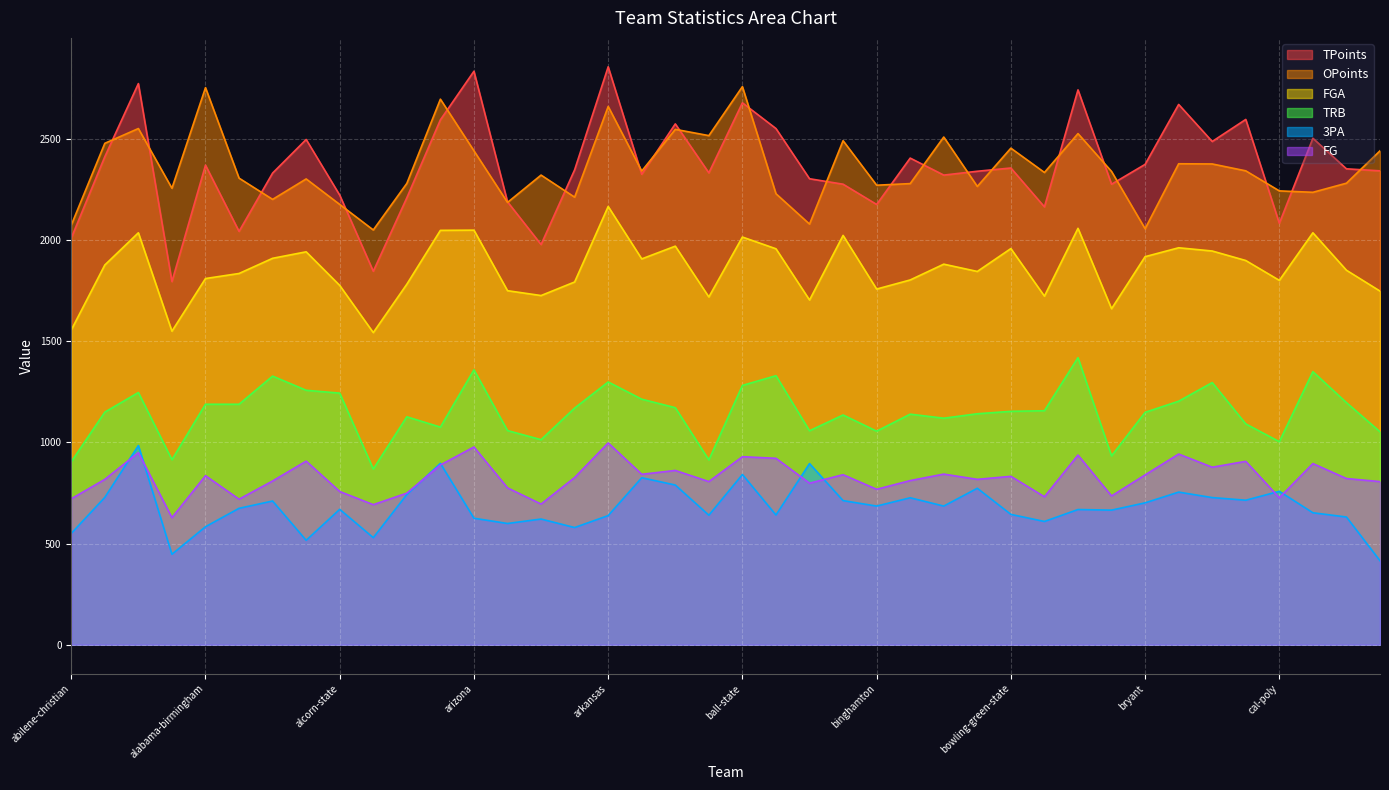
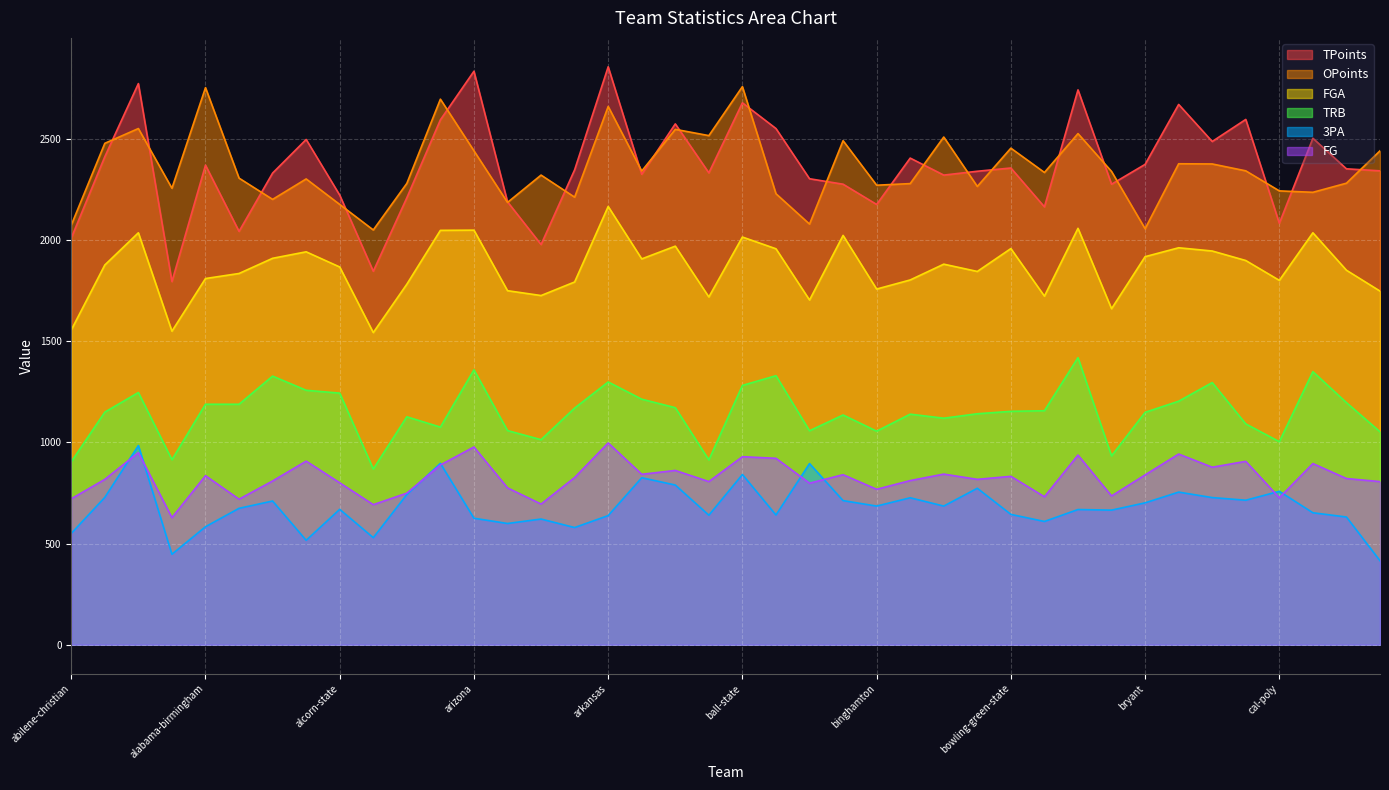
  {
    "TPoints": {
      "abilene-christian": 2010,
      "alabama-birmingham": 2370,
      "alcorn-state": 2220,
      "arizona": 2830,
      "arkansas": 2860,
      "ball-state": 2680,
      "binghamton": 2180,
      "bowling-green-state": 2360,
      "bryant": 2370,
      "cal-poly": 2080
    },
    "OPoints": {
      "abilene-christian": 2070,
      "alabama-birmingham": 2750,
      "alcorn-state": 2180,
      "arizona": 2440,
      "arkansas": 2660,
      "ball-state": 2760,
      "binghamton": 2270,
      "bowling-green-state": 2450,
      "bryant": 2060,
      "cal-poly": 2240
    },
    "FGA": {
      "abilene-christian": 1560,
      "alabama-birmingham": 1810,
-     "alcorn-state": 1780,
+     "alcorn-state": 1870,
      "arizona": 2050,
      "arkansas": 2170,
      "ball-state": 2010,
      "binghamton": 1760,
      "bowling-green-state": 1960,
      "bryant": 1920,
      "cal-poly": 1800
    },
    "TRB": {
      "abilene-christian": 900,
      "alabama-birmingham": 1190,
      "alcorn-state": 1240,
      "arizona": 1360,
      "arkansas": 1300,
      "ball-state": 1280,
      "binghamton": 1060,
      "bowling-green-state": 1150,
      "bryant": 1150,
      "cal-poly": 1000
    },
    "3PA": {
      "abilene-christian": 550,
      "alabama-birmingham": 580,
      "alcorn-state": 670,
      "arizona": 630,
      "arkansas": 640,
      "ball-state": 840,
      "binghamton": 690,
      "bowling-green-state": 640,
      "bryant": 700,
      "cal-poly": 760
    },
    "FG": {
      "abilene-christian": 720,
      "alabama-birmingham": 840,
-     "alcorn-state": 760,
+     "alcorn-state": 800,
      "arizona": 980,
      "arkansas": 1000,
      "ball-state": 930,
      "binghamton": 770,
      "bowling-green-state": 830,
      "bryant": 840,
      "cal-poly": 730
    }
  }
